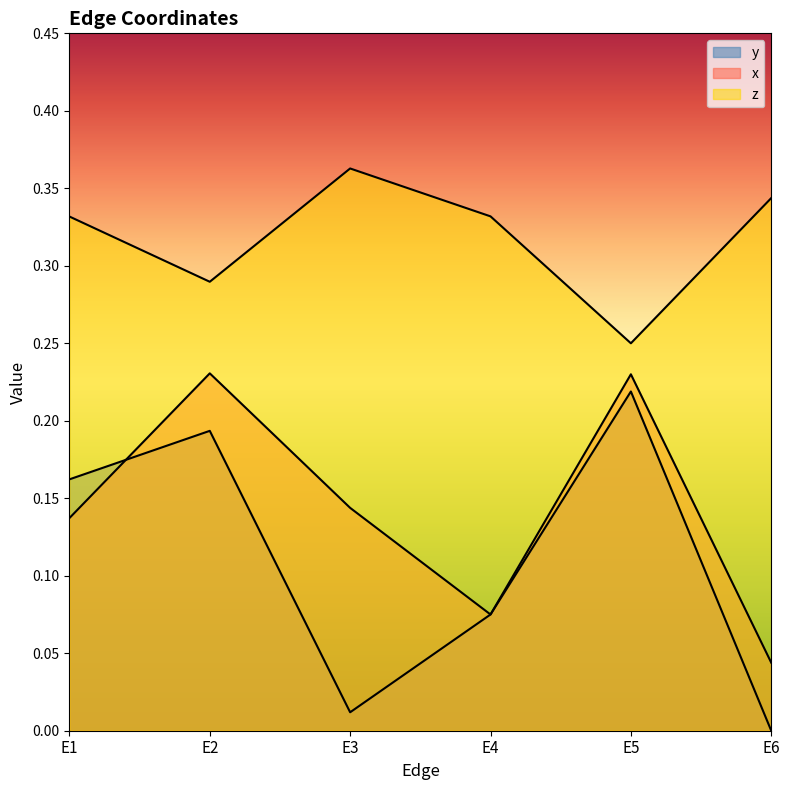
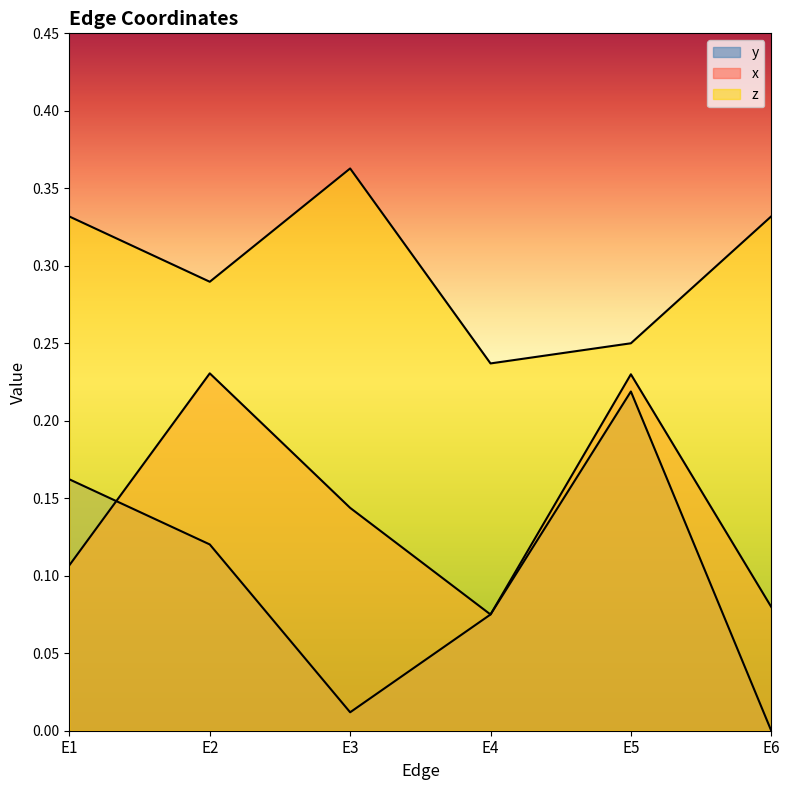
  {
    "y": {
      "E1": 0.162,
-     "E2": 0.194,
+     "E2": 0.120,
      "E3": 0.012,
      "E5": 0.219,
      "E6": 0.000
    },
    "x": {
-     "E1": 0.137,
+     "E1": 0.107,
      "E2": 0.231,
      "E3": 0.144,
      "E5": 0.230,
-     "E6": 0.044
+     "E6": 0.080
    },
    "z": {
      "E1": 0.332,
      "E2": 0.290,
      "E3": 0.363,
-     "E4": 0.332,
+     "E4": 0.237,
      "E5": 0.250,
-     "E6": 0.344
+     "E6": 0.332
    }
  }
